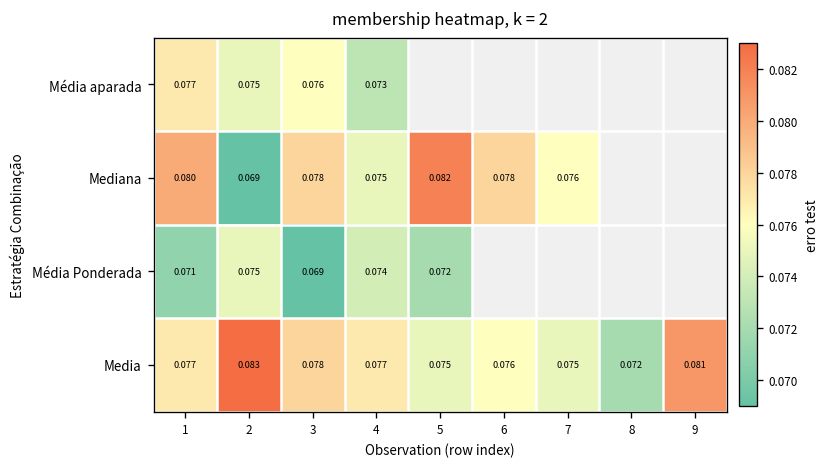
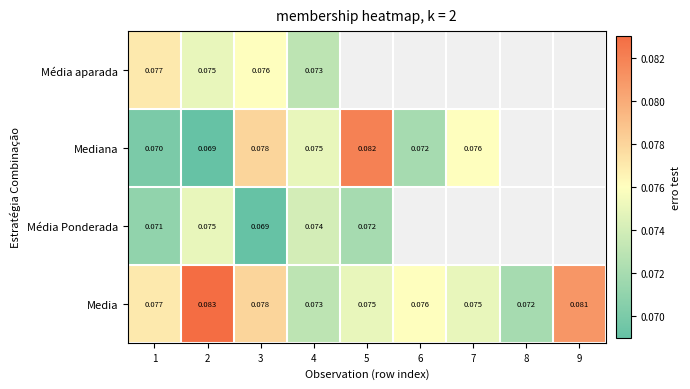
  {
    "Média aparada": {
      "1": 0.077,
      "2": 0.075,
      "3": 0.076,
      "4": 0.073
    },
    "Mediana": {
-     "1": 0.080,
+     "1": 0.070,
      "2": 0.069,
      "3": 0.078,
      "4": 0.075,
      "5": 0.082,
-     "6": 0.078,
+     "6": 0.072,
      "7": 0.076
    },
    "Média Ponderada": {
      "1": 0.071,
      "2": 0.075,
      "3": 0.069,
      "4": 0.074,
      "5": 0.072
    },
    "Media": {
      "1": 0.077,
      "2": 0.083,
      "3": 0.078,
-     "4": 0.077,
+     "4": 0.073,
      "5": 0.075,
      "6": 0.076,
      "7": 0.075,
      "8": 0.072,
      "9": 0.081
    }
  }
